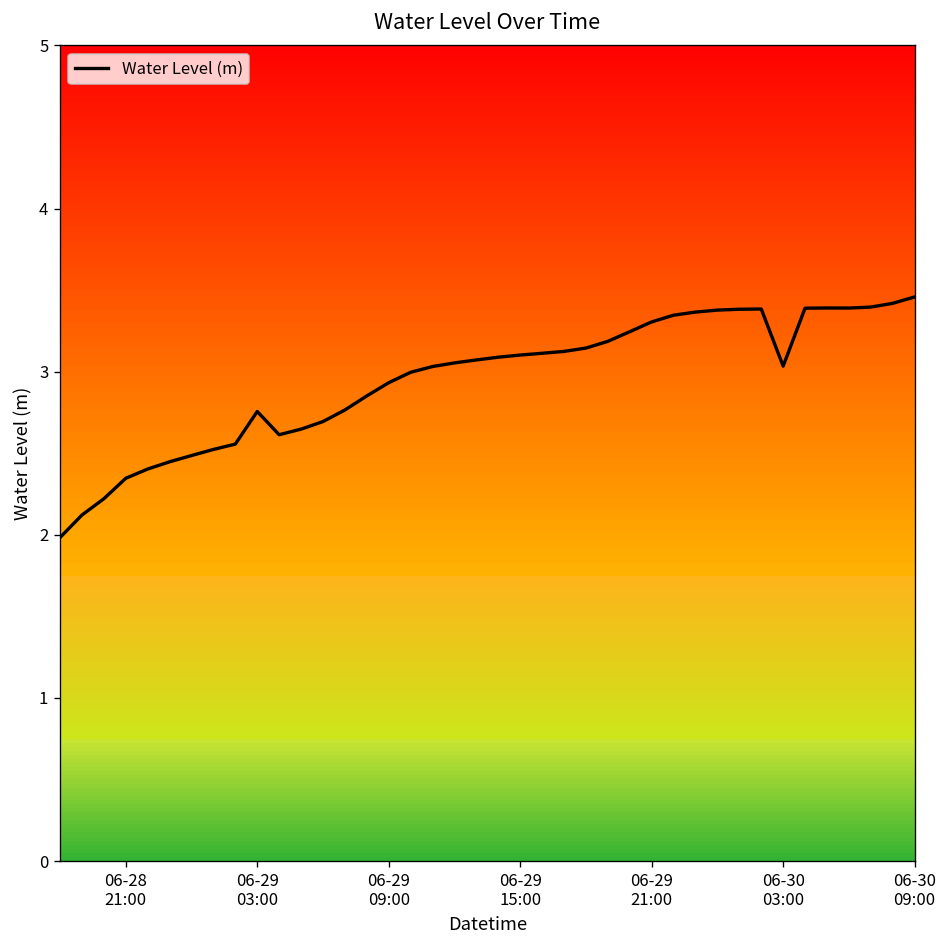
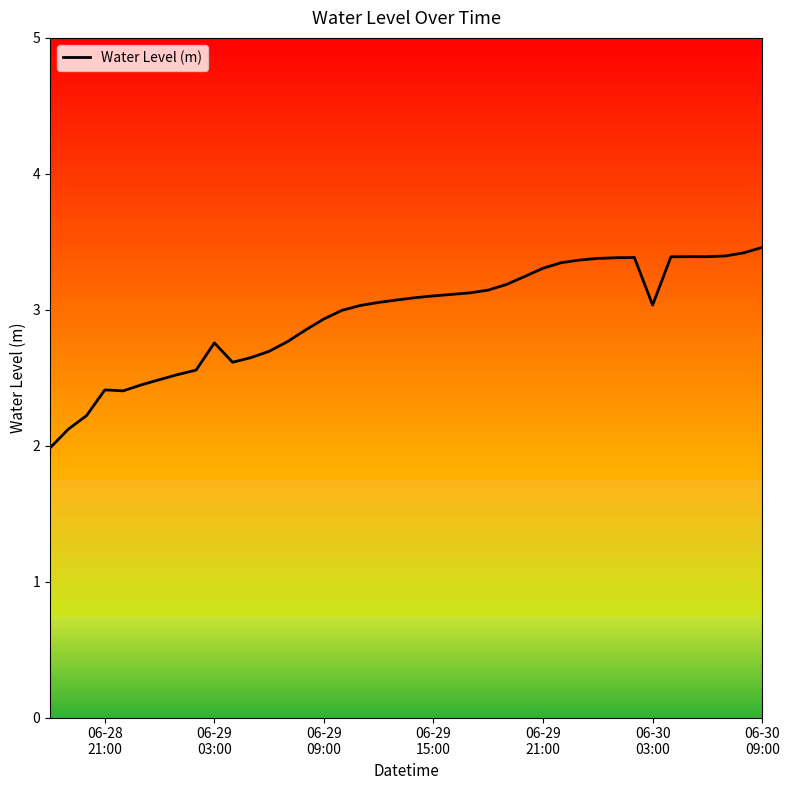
  {
    "Water Level (m)": {
-     "06-28 21:00": 2.35,
+     "06-28 21:00": 2.41,
      "06-29 03:00": 2.76,
      "06-29 09:00": 2.93,
      "06-29 15:00": 3.10,
      "06-29 21:00": 3.31,
      "06-30 03:00": 3.03
    }
  }
